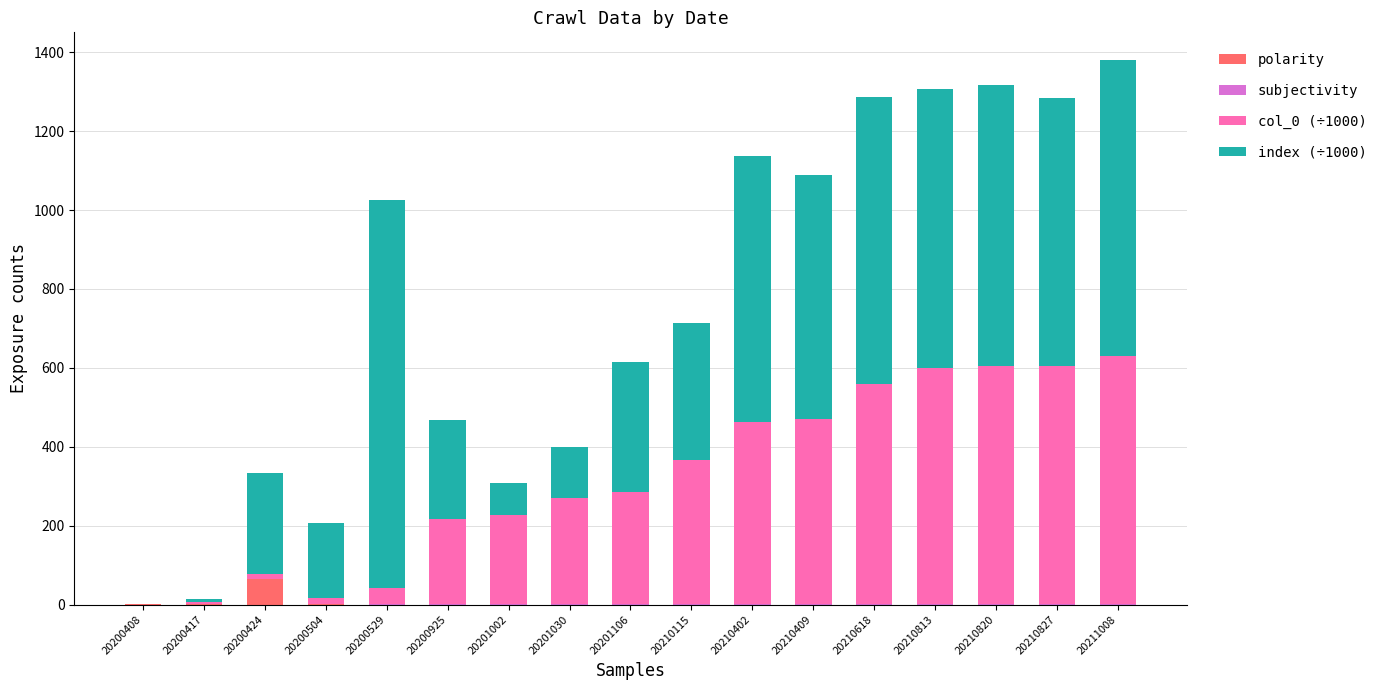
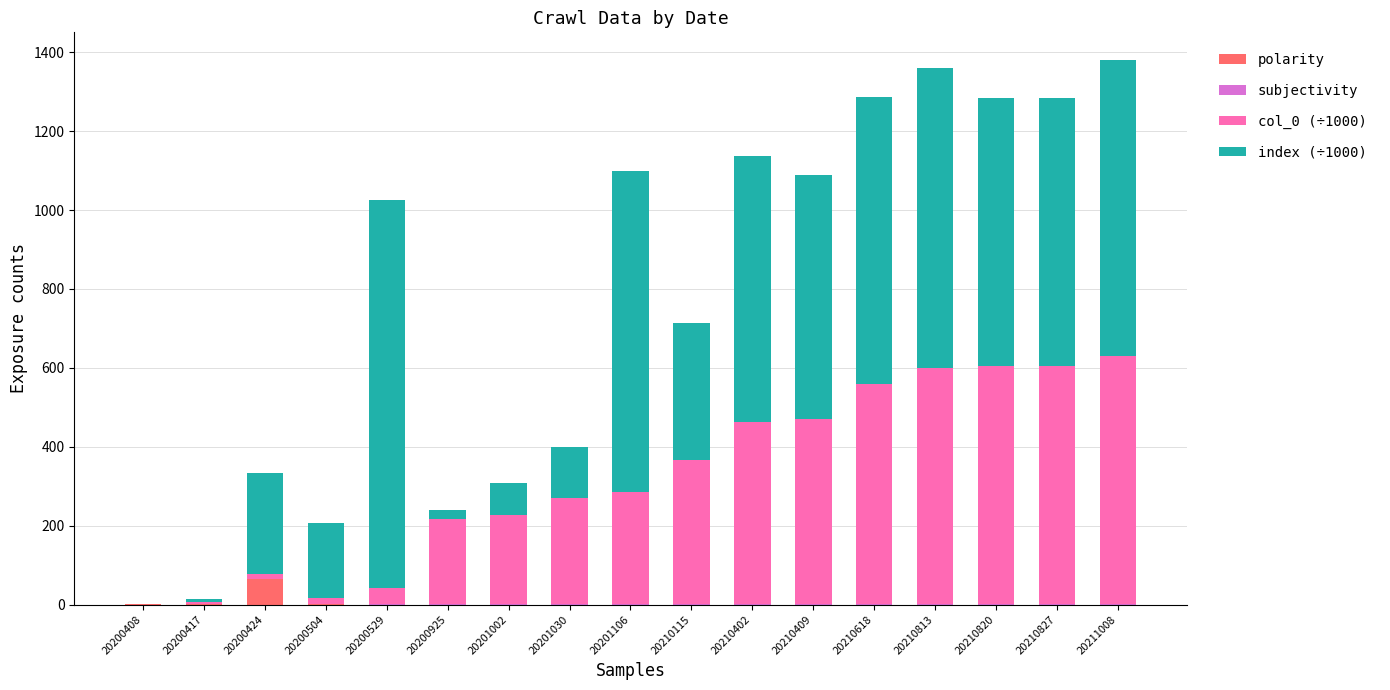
  {
    "polarity": {
      "20200424": 60,
      "20200529": 0,
      "20200925": 0,
      "20201002": 0,
      "20201030": 0,
      "20201106": 0,
      "20210115": 0,
      "20210402": 0,
      "20210409": 0,
      "20210618": 0,
      "20210813": 0,
      "20210820": 0,
      "20210827": 0,
      "20211008": 0
    },
    "index (÷1000)": {
      "20200424": 260,
      "20200504": 190,
      "20200529": 980,
-     "20200925": 250,
+     "20200925": 20,
      "20201002": 80,
      "20201030": 130,
-     "20201106": 330,
+     "20201106": 810,
      "20210115": 350,
      "20210402": 670,
      "20210409": 620,
      "20210618": 730,
-     "20210813": 710,
-     "20210820": 710,
+     "20210813": 760,
+     "20210820": 680,
      "20210827": 680,
      "20211008": 750
    }
  }
